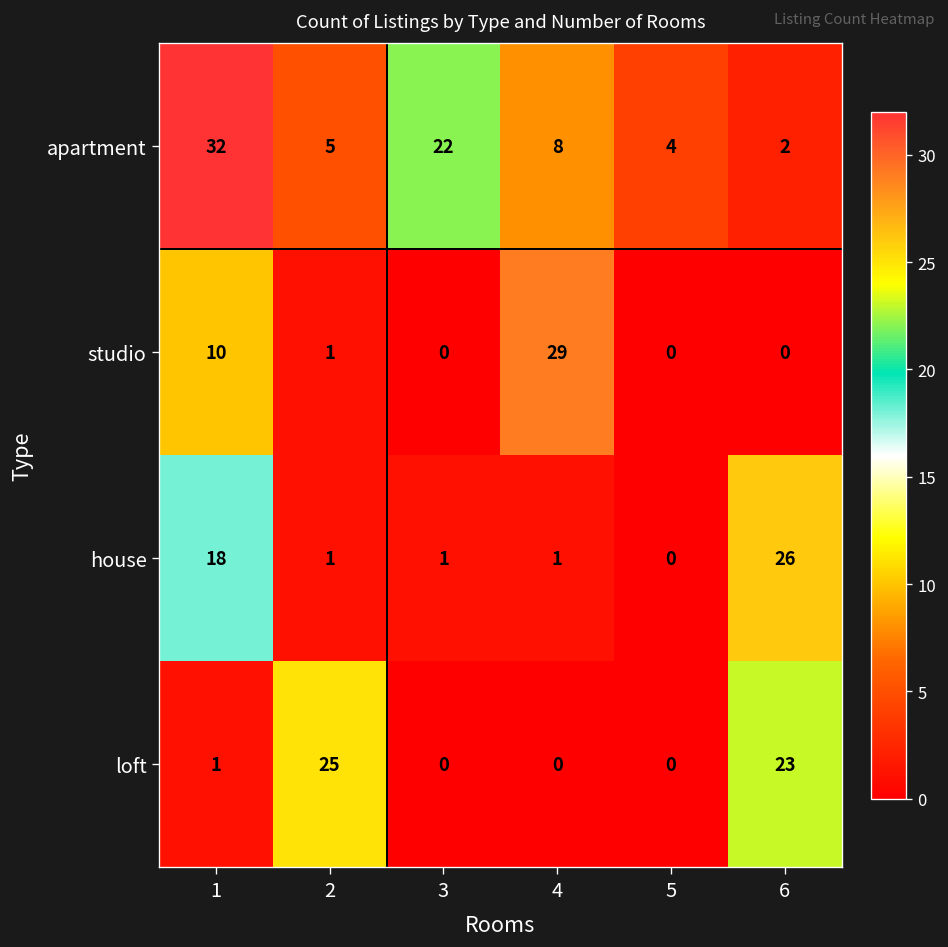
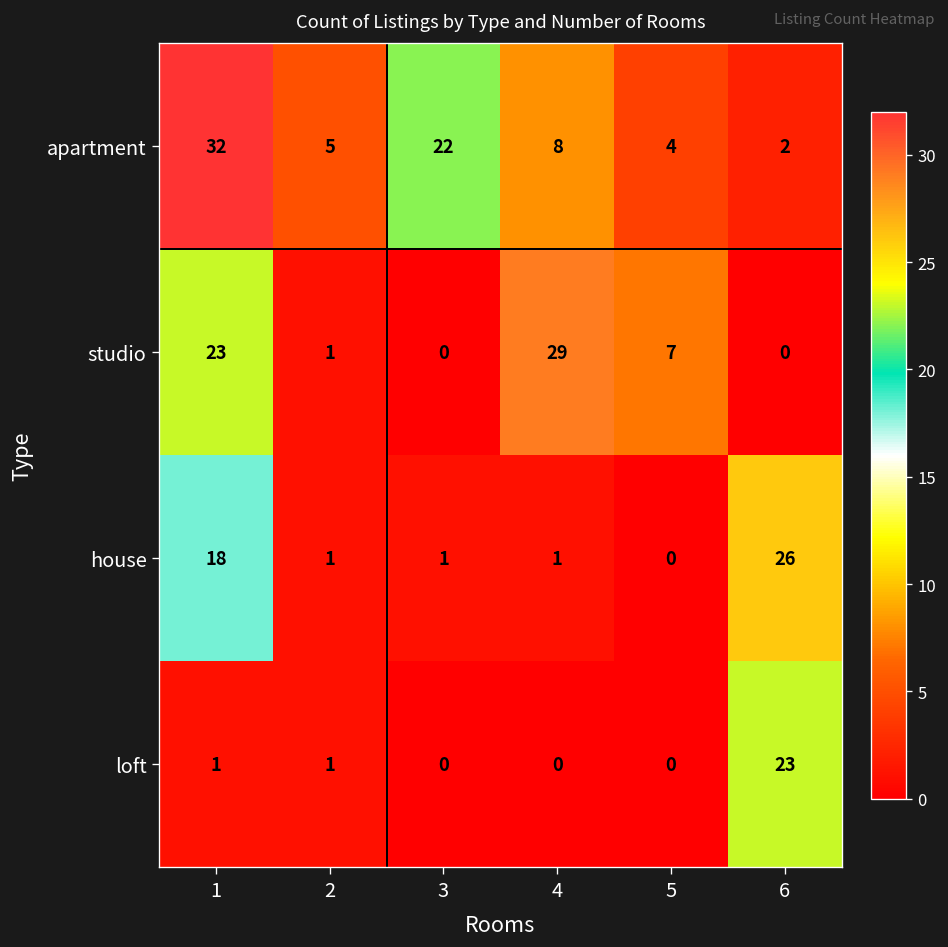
  {
    "apartment": {
      "1": 32,
      "2": 5,
      "3": 22,
      "4": 8,
      "5": 4,
      "6": 2
    },
    "studio": {
-     "1": 10,
+     "1": 23,
      "2": 1,
      "3": 0,
      "4": 29,
-     "5": 0,
+     "5": 7,
      "6": 0
    },
    "house": {
      "1": 18,
      "2": 1,
      "3": 1,
      "4": 1,
      "5": 0,
      "6": 26
    },
    "loft": {
      "1": 1,
-     "2": 25,
+     "2": 1,
      "3": 0,
      "4": 0,
      "5": 0,
      "6": 23
    }
  }
